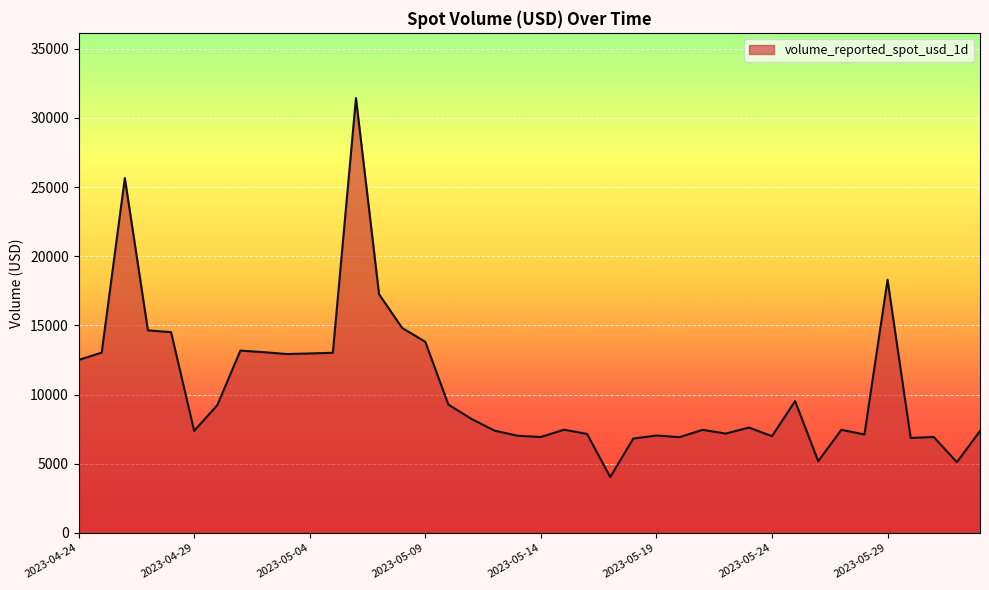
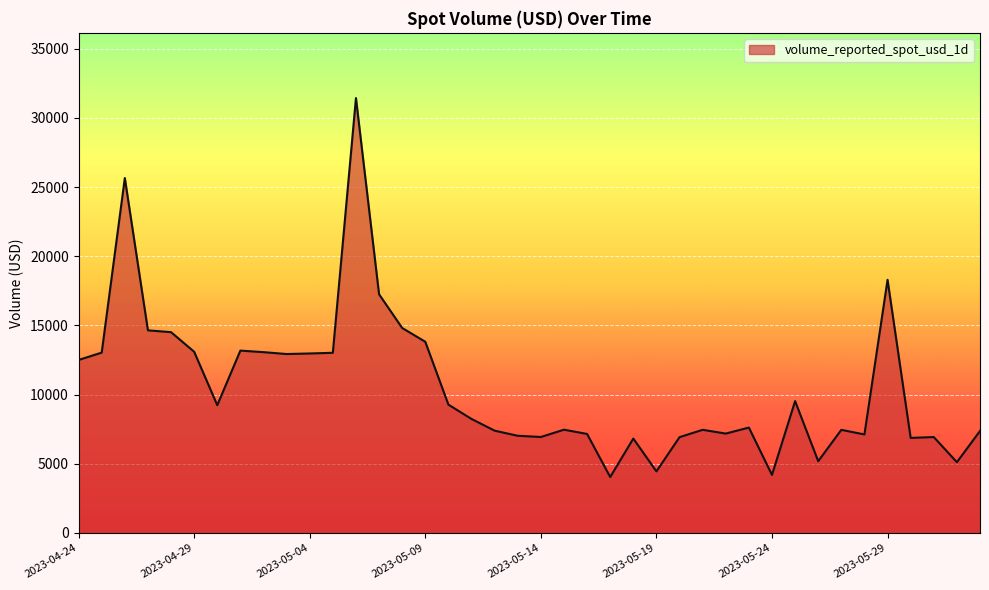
  {
    "2023-04-24": 12500,
-   "2023-04-29": 7400,
+   "2023-04-29": 13100,
    "2023-05-04": 13000,
    "2023-05-09": 13800,
    "2023-05-14": 6900,
-   "2023-05-19": 7000,
-   "2023-05-24": 7000,
+   "2023-05-19": 4400,
+   "2023-05-24": 4200,
    "2023-05-29": 18300
  }
